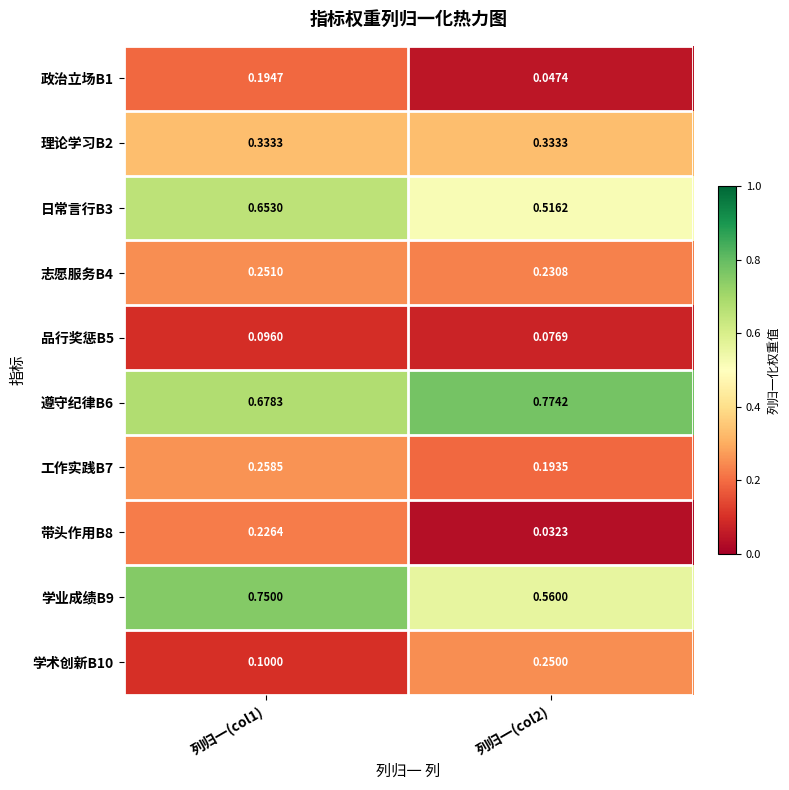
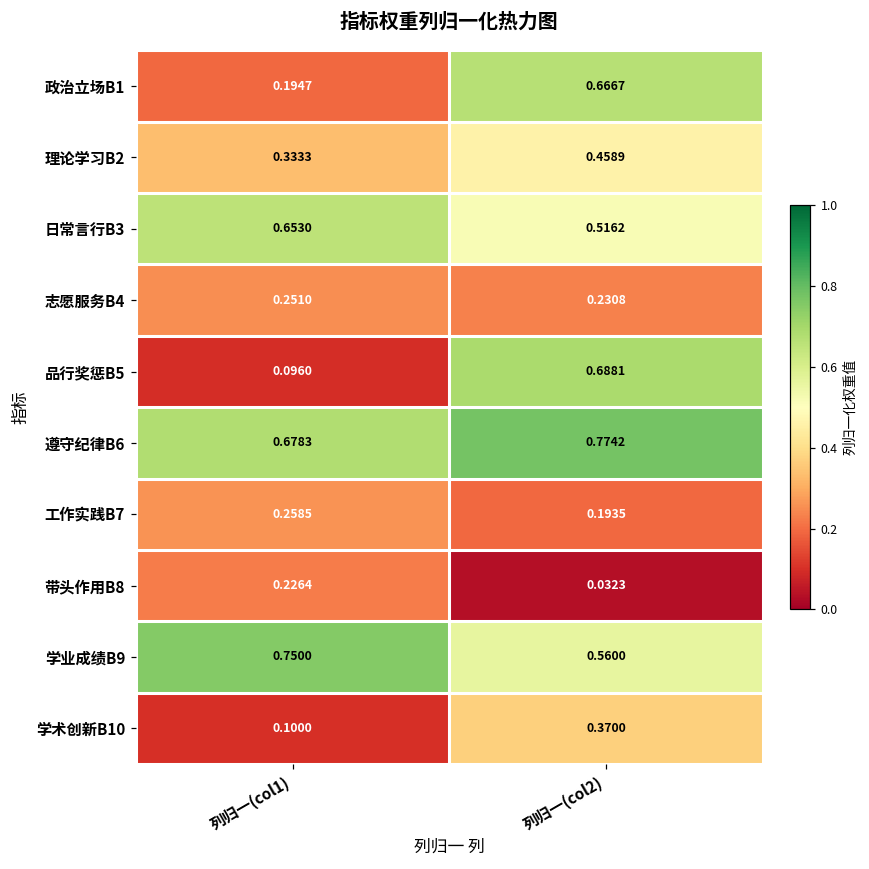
  {
    "政治立场B1": {
      "列归一(col1)": 0.1947,
-     "列归一(col2)": 0.0474
+     "列归一(col2)": 0.6667
    },
    "理论学习B2": {
      "列归一(col1)": 0.3333,
-     "列归一(col2)": 0.3333
+     "列归一(col2)": 0.4589
    },
    "日常言行B3": {
      "列归一(col1)": 0.6530,
      "列归一(col2)": 0.5162
    },
    "志愿服务B4": {
      "列归一(col1)": 0.2510,
      "列归一(col2)": 0.2308
    },
    "品行奖惩B5": {
      "列归一(col1)": 0.0960,
-     "列归一(col2)": 0.0769
+     "列归一(col2)": 0.6881
    },
    "遵守纪律B6": {
      "列归一(col1)": 0.6783,
      "列归一(col2)": 0.7742
    },
    "工作实践B7": {
      "列归一(col1)": 0.2585,
      "列归一(col2)": 0.1935
    },
    "带头作用B8": {
      "列归一(col1)": 0.2264,
      "列归一(col2)": 0.0323
    },
    "学业成绩B9": {
      "列归一(col1)": 0.7500,
      "列归一(col2)": 0.5600
    },
    "学术创新B10": {
      "列归一(col1)": 0.1000,
-     "列归一(col2)": 0.2500
+     "列归一(col2)": 0.3700
    }
  }
